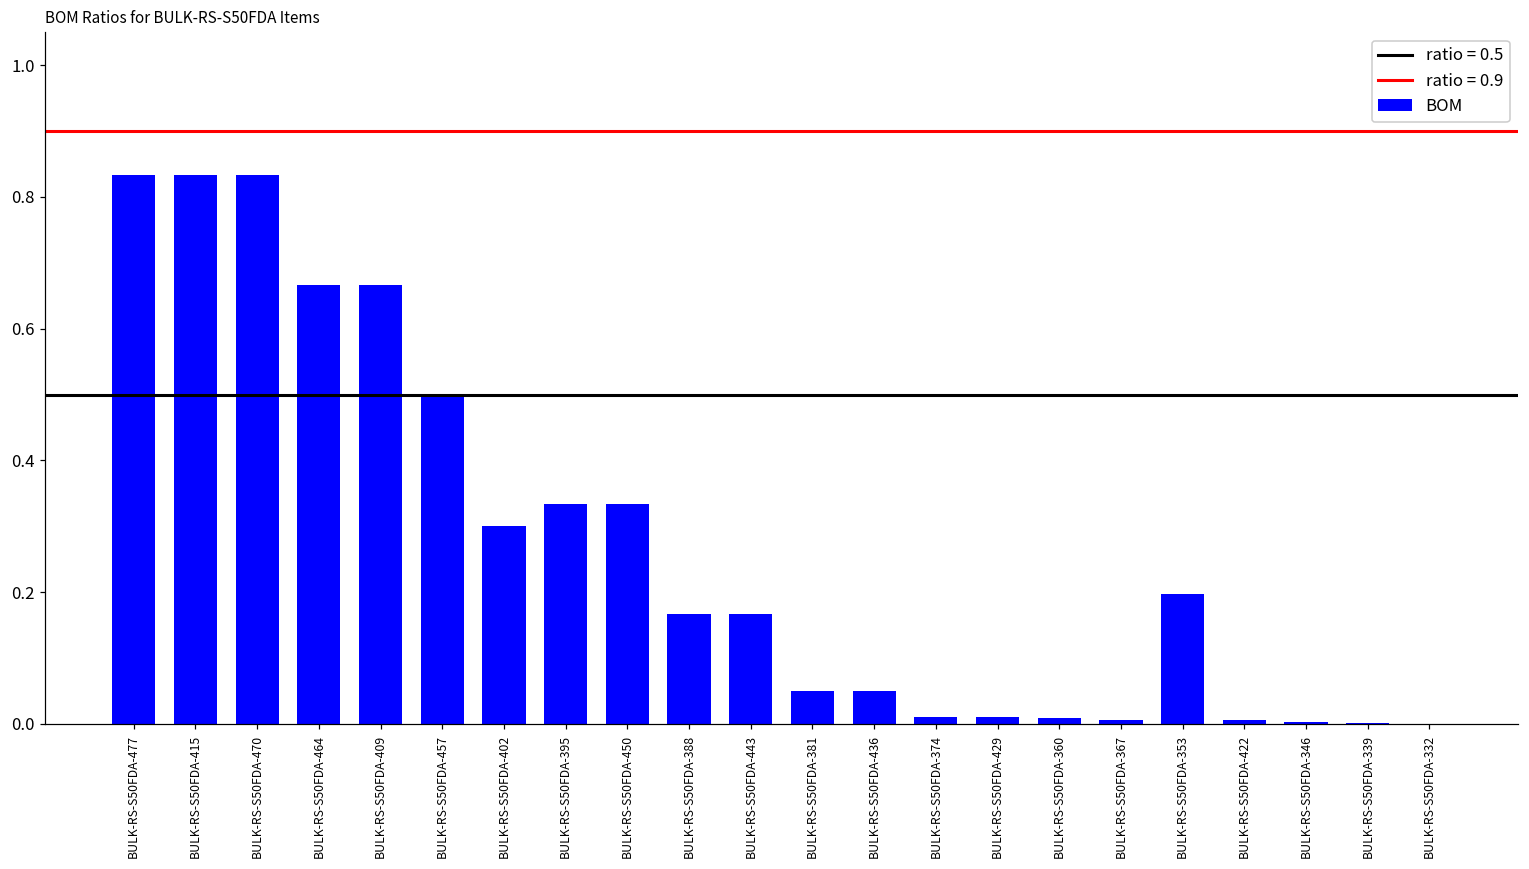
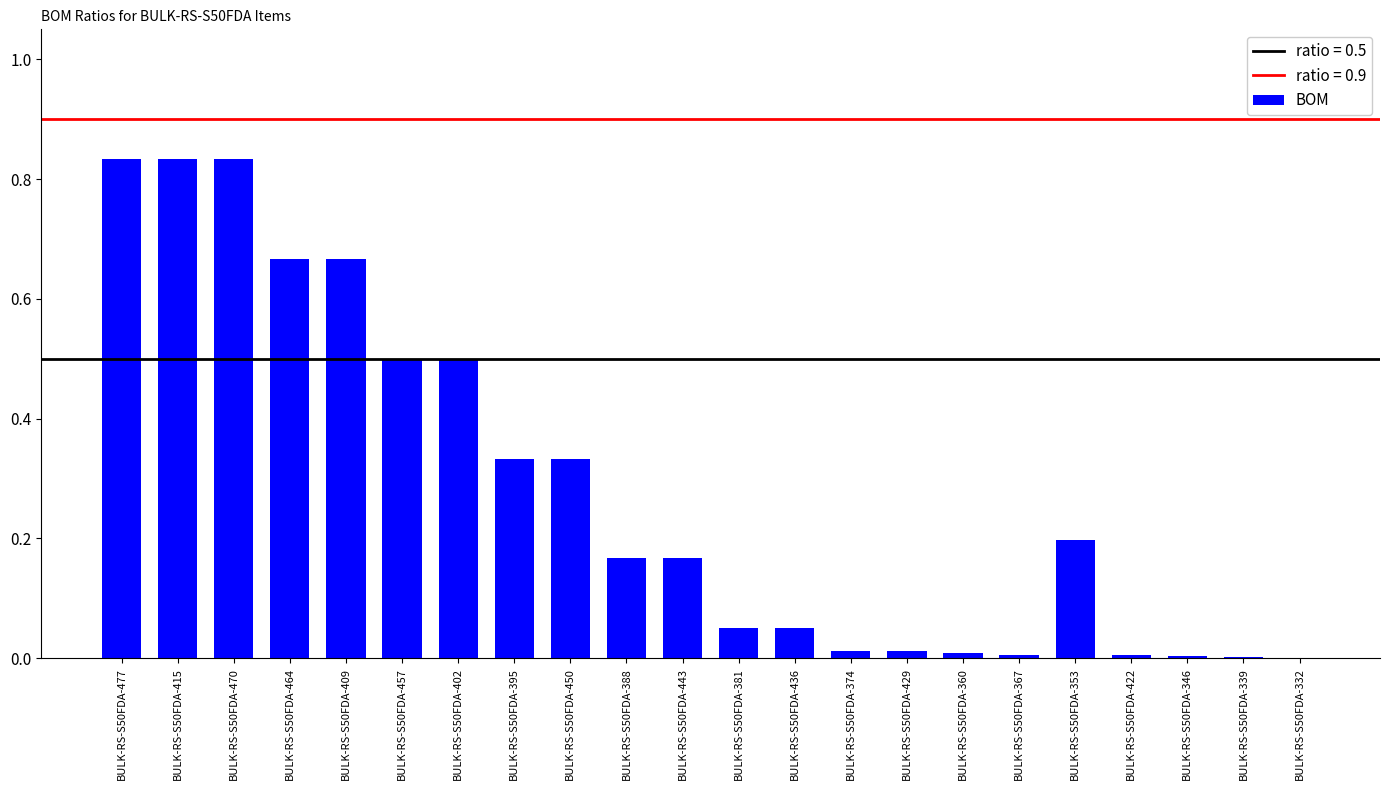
  {
    "BULK-RS-S50FDA-477": 0.83,
    "BULK-RS-S50FDA-415": 0.83,
    "BULK-RS-S50FDA-470": 0.83,
    "BULK-RS-S50FDA-464": 0.67,
    "BULK-RS-S50FDA-409": 0.67,
    "BULK-RS-S50FDA-457": 0.5,
-   "BULK-RS-S50FDA-402": 0.3,
+   "BULK-RS-S50FDA-402": 0.5,
    "BULK-RS-S50FDA-395": 0.33,
    "BULK-RS-S50FDA-450": 0.33,
    "BULK-RS-S50FDA-388": 0.17,
    "BULK-RS-S50FDA-443": 0.17,
    "BULK-RS-S50FDA-381": 0.05,
    "BULK-RS-S50FDA-436": 0.05,
    "BULK-RS-S50FDA-374": 0.01,
    "BULK-RS-S50FDA-429": 0.01,
    "BULK-RS-S50FDA-360": 0.01,
    "BULK-RS-S50FDA-367": 0.01,
    "BULK-RS-S50FDA-353": 0.2,
    "BULK-RS-S50FDA-422": 0.01
  }
